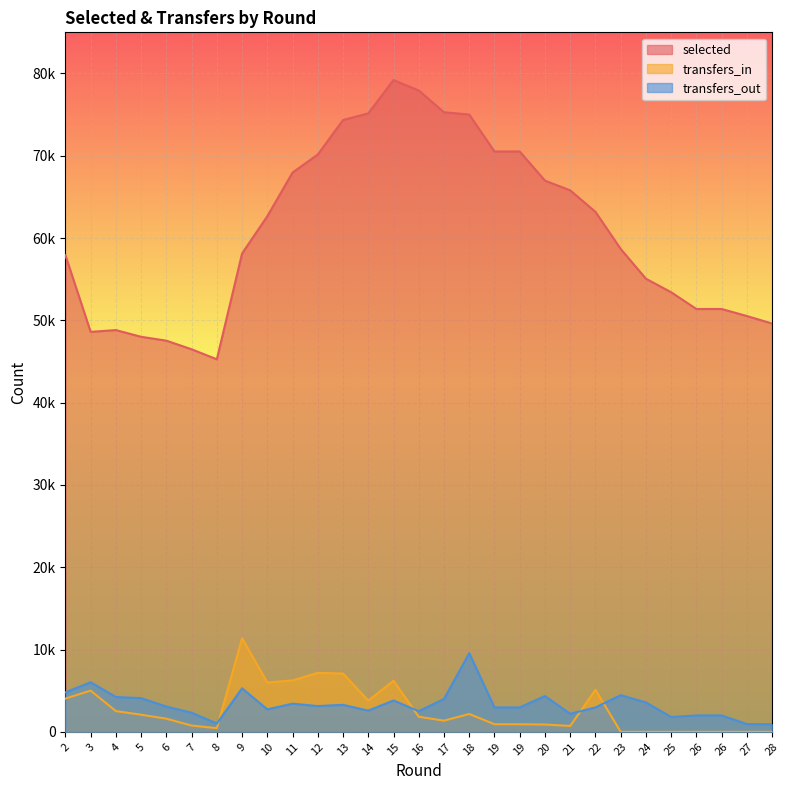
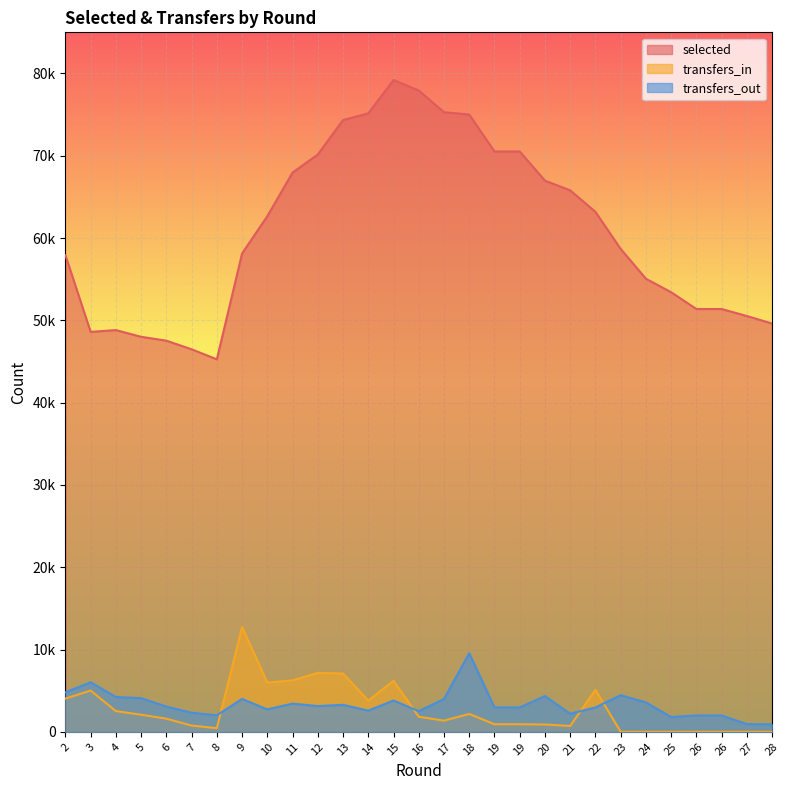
  {
    "selected": {
      "2": 58000,
      "3": 49000,
      "4": 49000,
      "5": 48000,
      "6": 48000,
      "7": 46000,
      "8": 45000,
      "9": 58000,
      "10": 63000,
      "11": 68000,
      "12": 70000,
      "13": 74000,
      "14": 75000,
      "15": 79000,
      "16": 78000,
      "17": 75000,
      "18": 75000,
      "20": 67000,
      "21": 66000,
      "22": 63000,
      "23": 59000,
      "24": 55000,
      "25": 53000,
      "27": 51000,
      "28": 50000
    },
    "transfers_in": {
      "2": 4000,
      "3": 5000,
      "4": 3000,
      "5": 2000,
      "6": 2000,
      "7": 1000,
      "8": 0,
-     "9": 11000,
+     "9": 13000,
      "10": 6000,
      "11": 6000,
      "12": 7000,
      "13": 7000,
      "14": 4000,
      "15": 6000,
      "16": 2000,
      "17": 1000,
      "18": 2000,
      "20": 1000,
      "21": 1000,
      "22": 5000,
      "23": 0,
      "24": 0,
      "25": 0,
      "27": 0,
      "28": 0
    },
    "transfers_out": {
      "2": 5000,
      "3": 6000,
      "4": 4000,
      "5": 4000,
      "6": 3000,
      "7": 2000,
-     "8": 1000,
-     "9": 5000,
+     "8": 2000,
+     "9": 4000,
      "10": 3000,
      "11": 3000,
      "12": 3000,
      "13": 3000,
      "14": 3000,
      "15": 4000,
      "16": 3000,
      "17": 4000,
      "18": 10000,
      "20": 4000,
      "21": 2000,
      "22": 3000,
      "23": 4000,
      "24": 4000,
      "25": 2000,
      "27": 1000,
      "28": 1000
    }
  }
